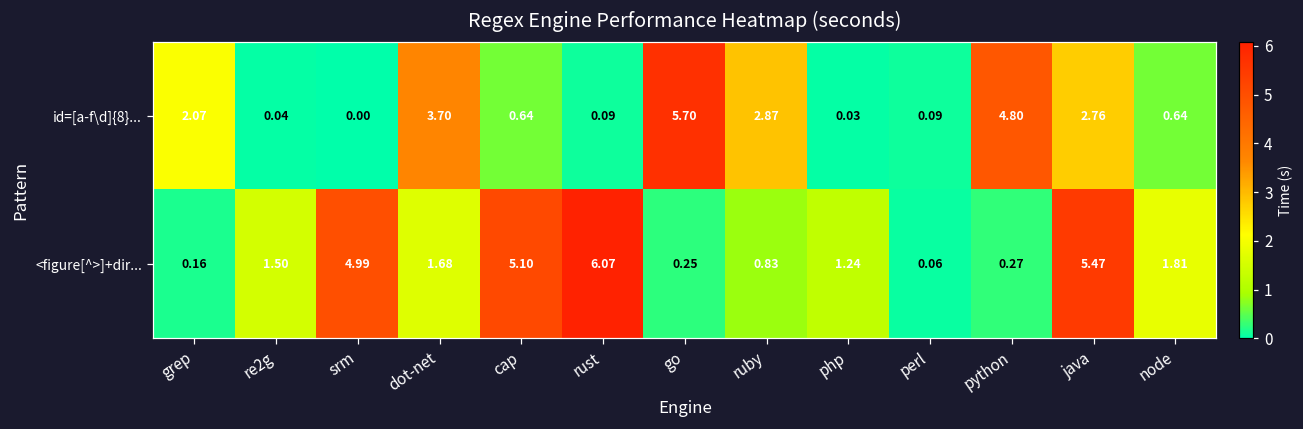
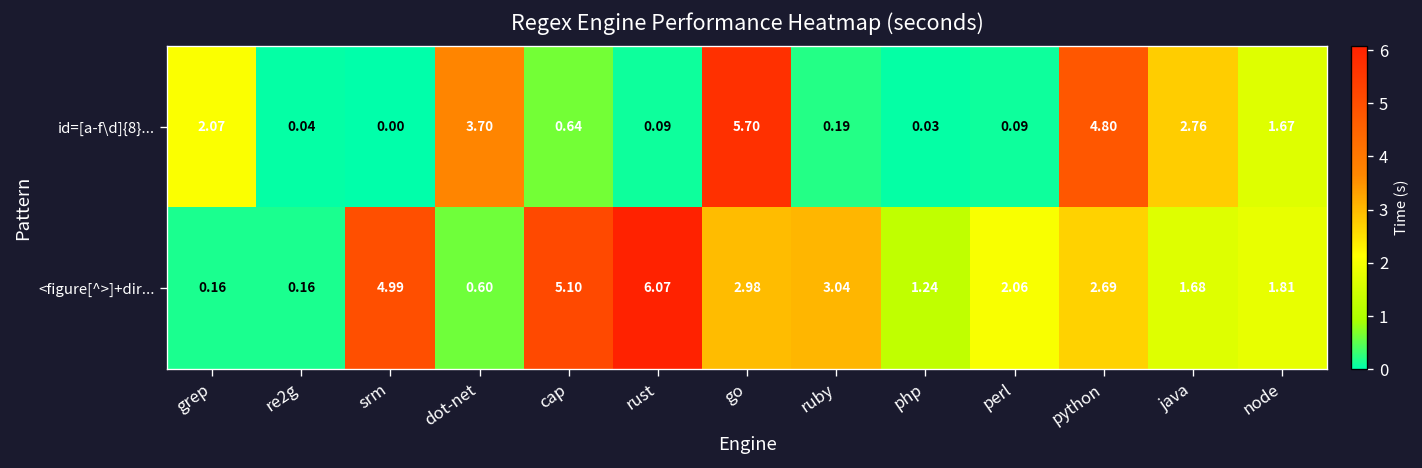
  {
    "id=[a-f\\d]{8}...": {
      "grep": 2.07,
      "re2g": 0.04,
      "srm": 0.00,
      "dot-net": 3.70,
      "cap": 0.64,
      "rust": 0.09,
      "go": 5.70,
-     "ruby": 2.87,
+     "ruby": 0.19,
      "php": 0.03,
      "perl": 0.09,
      "python": 4.80,
      "java": 2.76,
-     "node": 0.64
+     "node": 1.67
    },
    "<figure[^>]+dir...": {
      "grep": 0.16,
-     "re2g": 1.50,
+     "re2g": 0.16,
      "srm": 4.99,
-     "dot-net": 1.68,
+     "dot-net": 0.60,
      "cap": 5.10,
      "rust": 6.07,
-     "go": 0.25,
-     "ruby": 0.83,
+     "go": 2.98,
+     "ruby": 3.04,
      "php": 1.24,
-     "perl": 0.06,
-     "python": 0.27,
-     "java": 5.47,
+     "perl": 2.06,
+     "python": 2.69,
+     "java": 1.68,
      "node": 1.81
    }
  }
